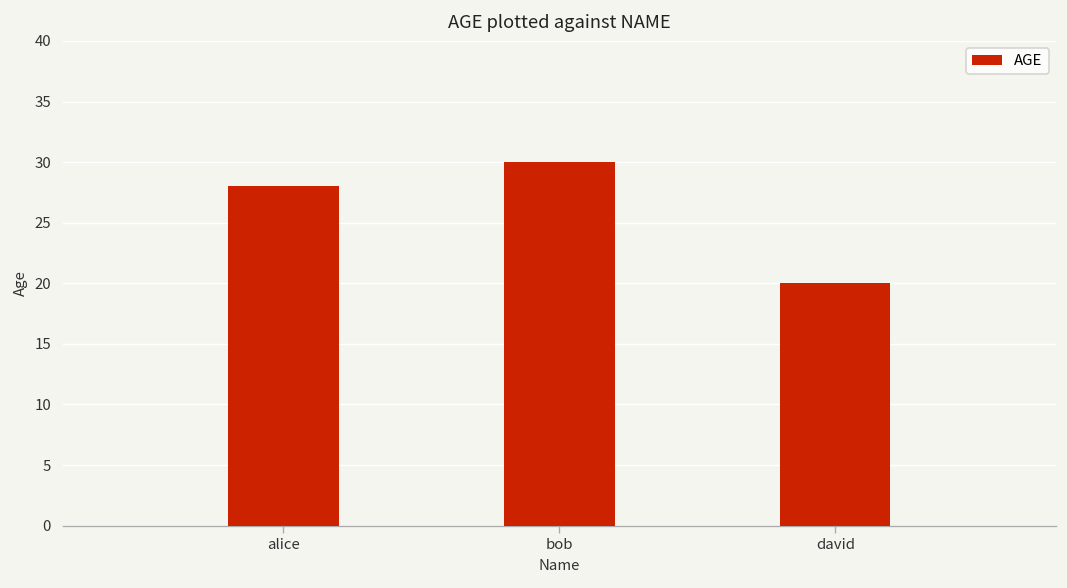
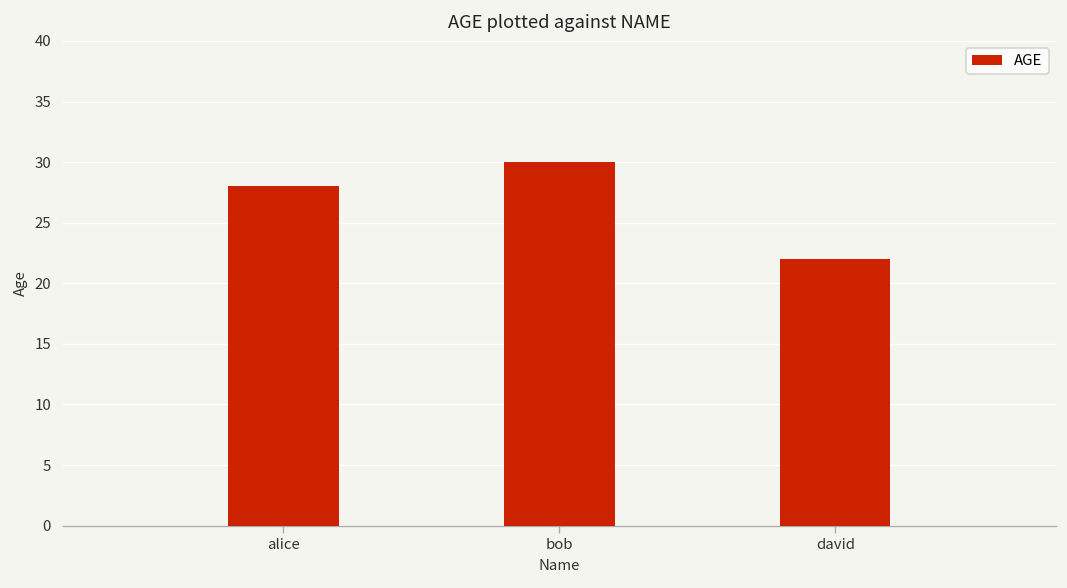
  {
    "alice": 28,
    "bob": 30,
-   "david": 20
+   "david": 22
  }
